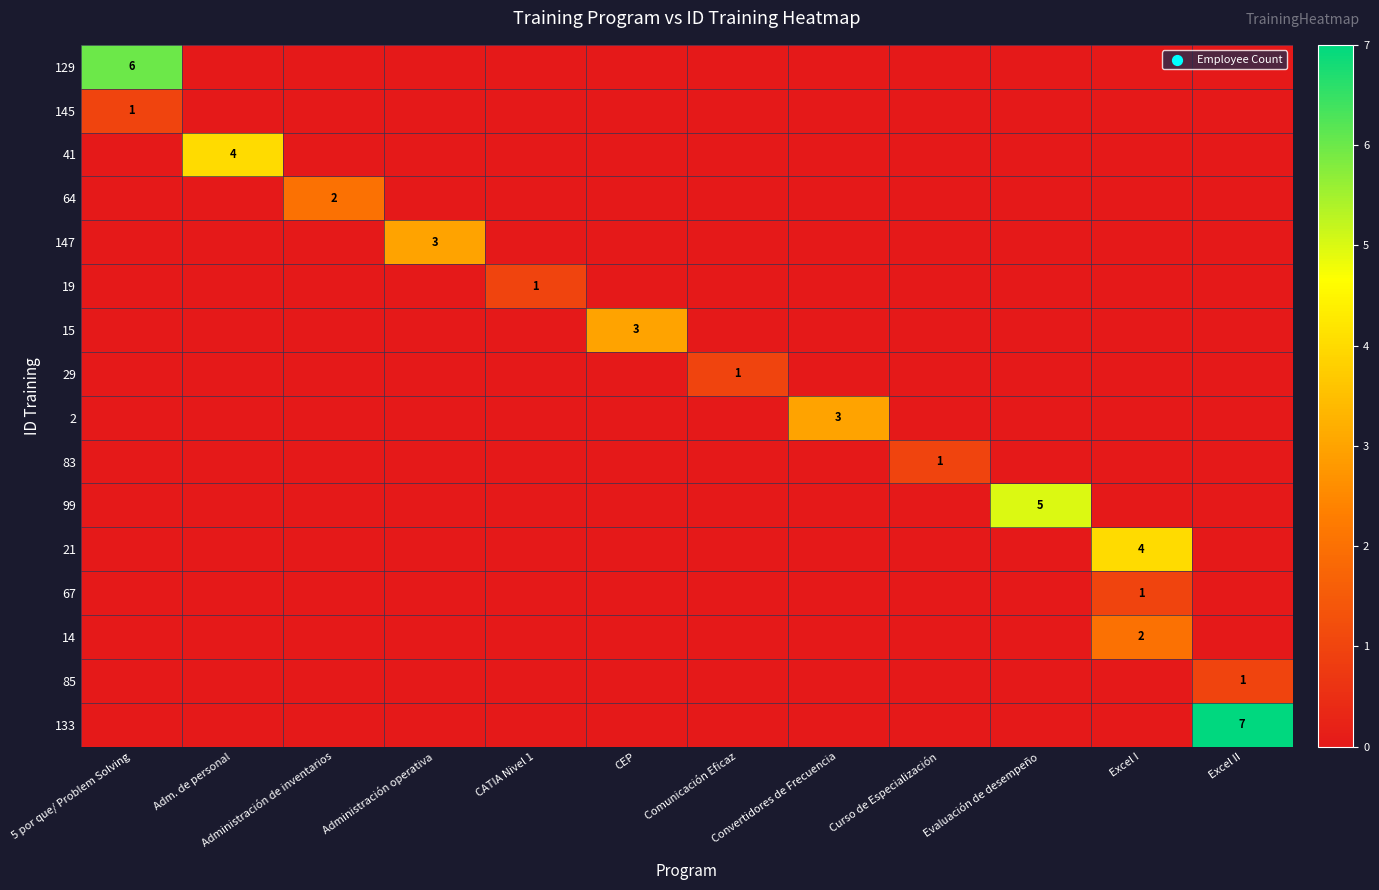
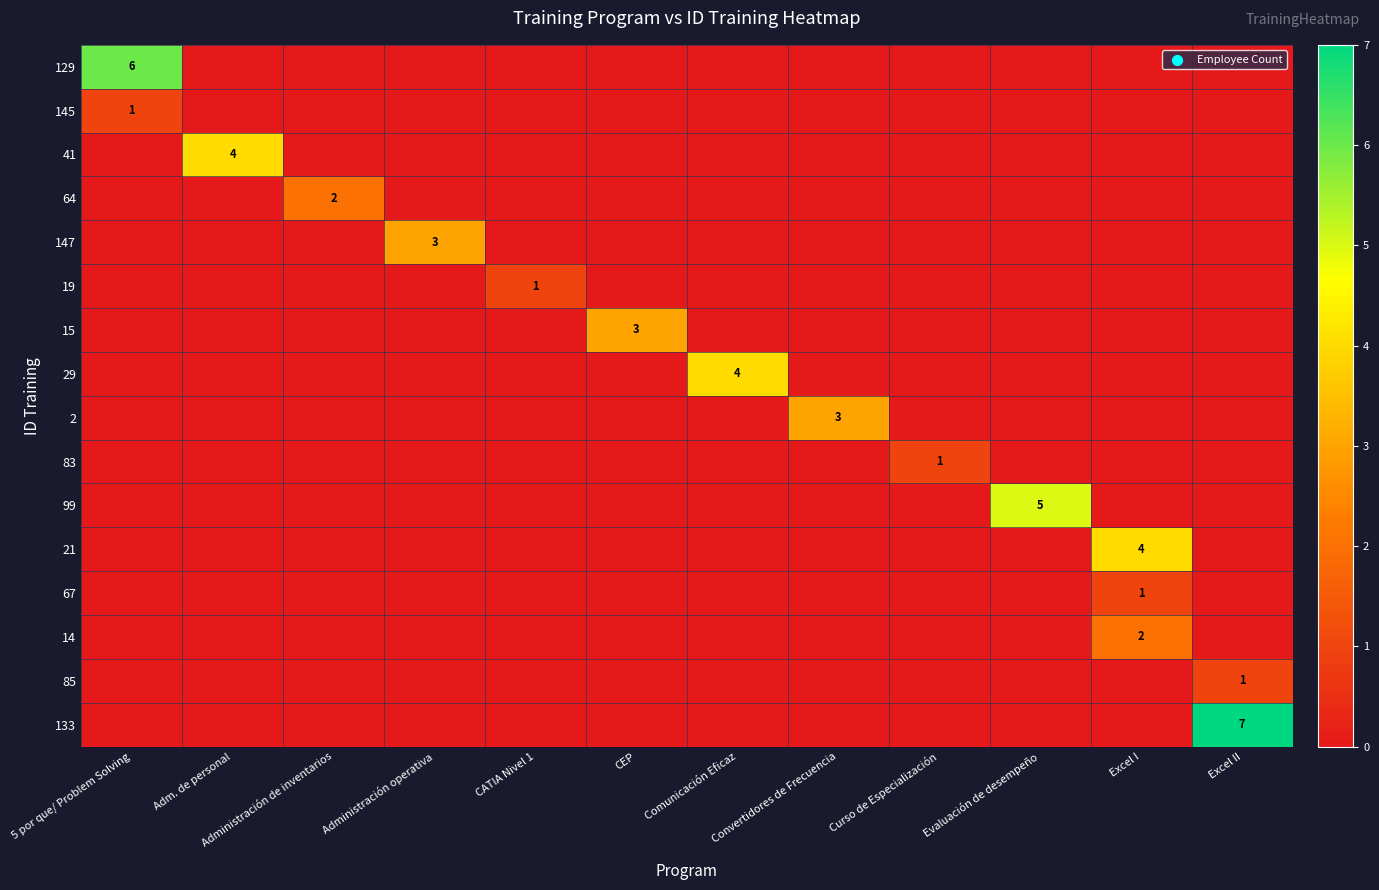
  {
    "129": {
      "5 por que/ Problem Solving": 6
    },
    "145": {
      "5 por que/ Problem Solving": 1
    },
    "41": {
      "Adm. de personal": 4
    },
    "64": {
      "Administración de inventarios": 2
    },
    "147": {
      "Administración operativa": 3
    },
    "19": {
      "CATIA Nivel 1": 1
    },
    "15": {
      "CEP": 3
    },
    "29": {
-     "Comunicación Eficaz": 1
+     "Comunicación Eficaz": 4
    },
    "2": {
      "Convertidores de Frecuencia": 3
    },
    "83": {
      "Curso de Especialización": 1
    },
    "99": {
      "Evaluación de desempeño": 5
    },
    "21": {
      "Excel I": 4
    },
    "67": {
      "Excel I": 1
    },
    "14": {
      "Excel I": 2
    },
    "85": {
      "Excel II": 1
    },
    "133": {
      "Excel II": 7
    }
  }
